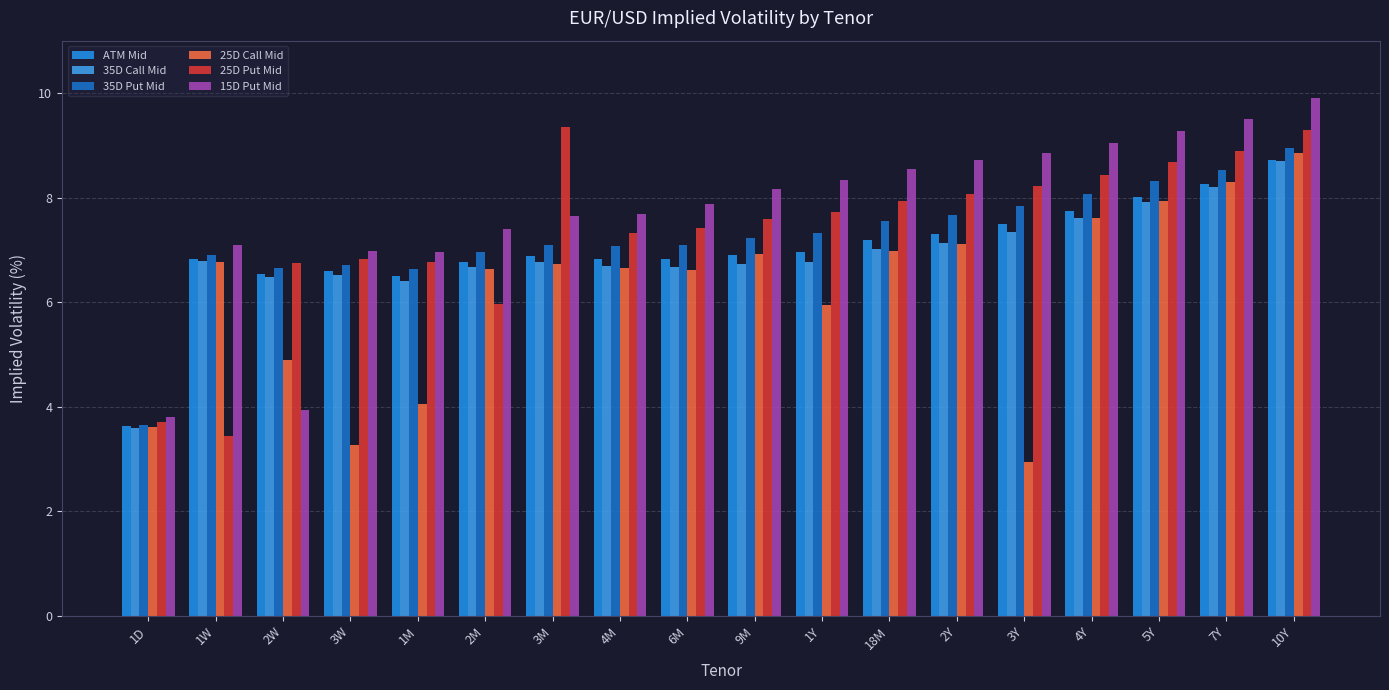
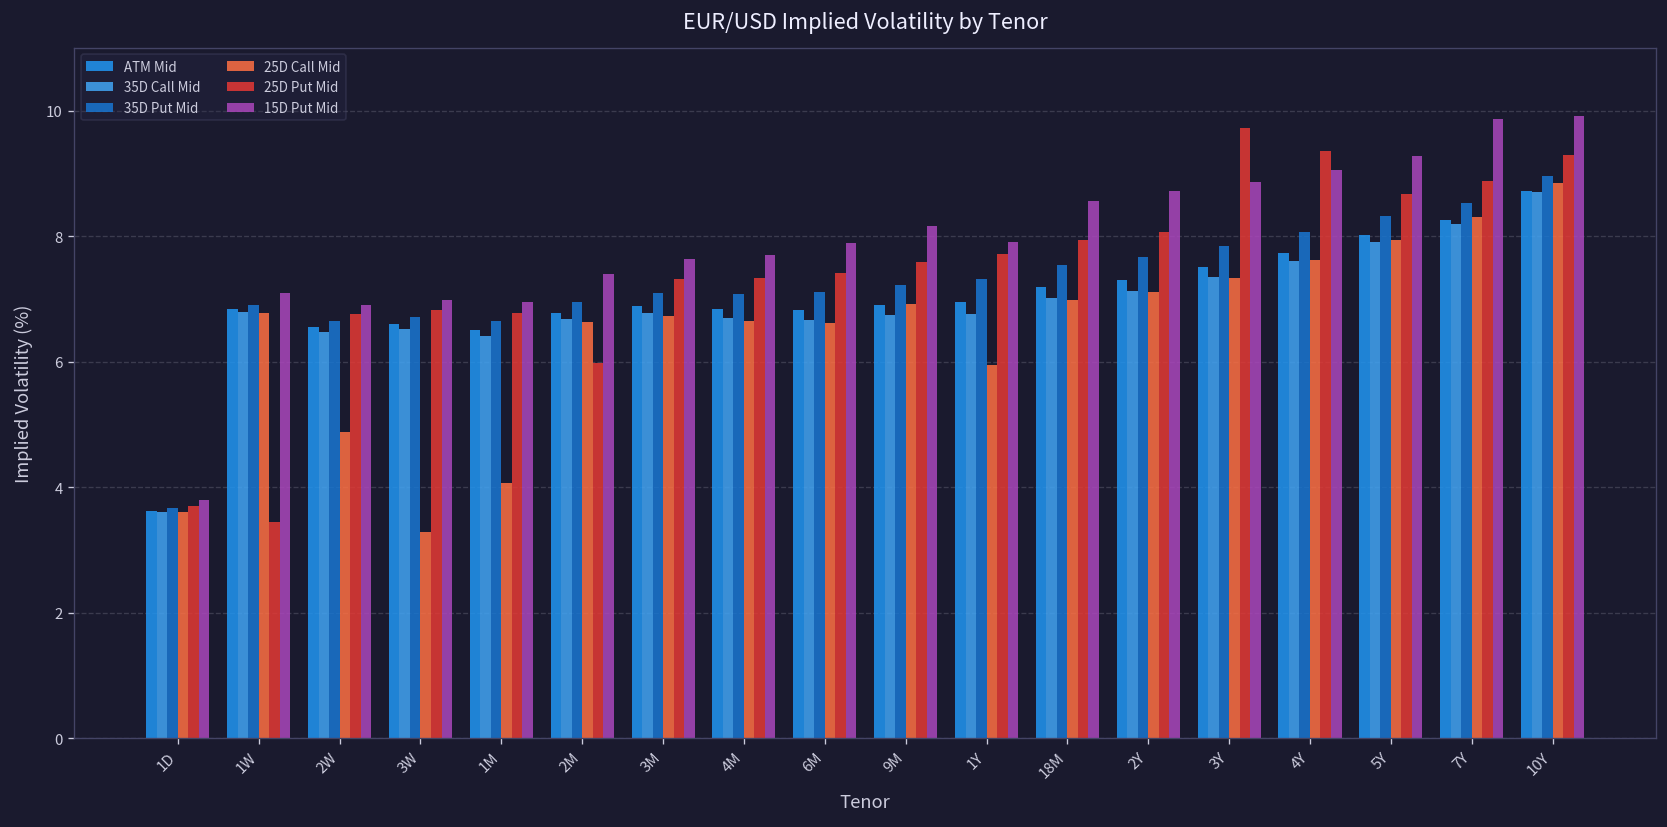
  {
    "25D Call Mid": {
      "1D": 3.6,
      "1W": 6.8,
      "2W": 4.9,
      "3W": 3.3,
      "1M": 4.1,
      "2M": 6.6,
      "3M": 6.7,
      "4M": 6.7,
      "6M": 6.6,
      "9M": 6.9,
      "1Y": 5.9,
      "18M": 7.0,
      "2Y": 7.1,
-     "3Y": 3.0,
+     "3Y": 7.3,
      "4Y": 7.6,
      "5Y": 7.9,
      "7Y": 8.3,
      "10Y": 8.8
    },
    "25D Put Mid": {
      "1D": 3.7,
      "1W": 3.4,
      "2W": 6.8,
      "3W": 6.8,
      "1M": 6.8,
      "2M": 6.0,
-     "3M": 9.3,
+     "3M": 7.3,
      "4M": 7.3,
      "6M": 7.4,
      "9M": 7.6,
      "1Y": 7.7,
      "18M": 7.9,
      "2Y": 8.1,
-     "3Y": 8.2,
-     "4Y": 8.4,
+     "3Y": 9.7,
+     "4Y": 9.4,
      "5Y": 8.7,
      "7Y": 8.9,
      "10Y": 9.3
    },
    "15D Put Mid": {
      "1D": 3.8,
      "1W": 7.1,
-     "2W": 3.9,
+     "2W": 6.9,
      "3W": 7.0,
      "1M": 7.0,
      "2M": 7.4,
      "3M": 7.6,
      "4M": 7.7,
      "6M": 7.9,
      "9M": 8.2,
-     "1Y": 8.3,
+     "1Y": 7.9,
      "18M": 8.6,
      "2Y": 8.7,
      "3Y": 8.9,
      "4Y": 9.0,
      "5Y": 9.3,
-     "7Y": 9.5,
+     "7Y": 9.9,
      "10Y": 9.9
    }
  }
